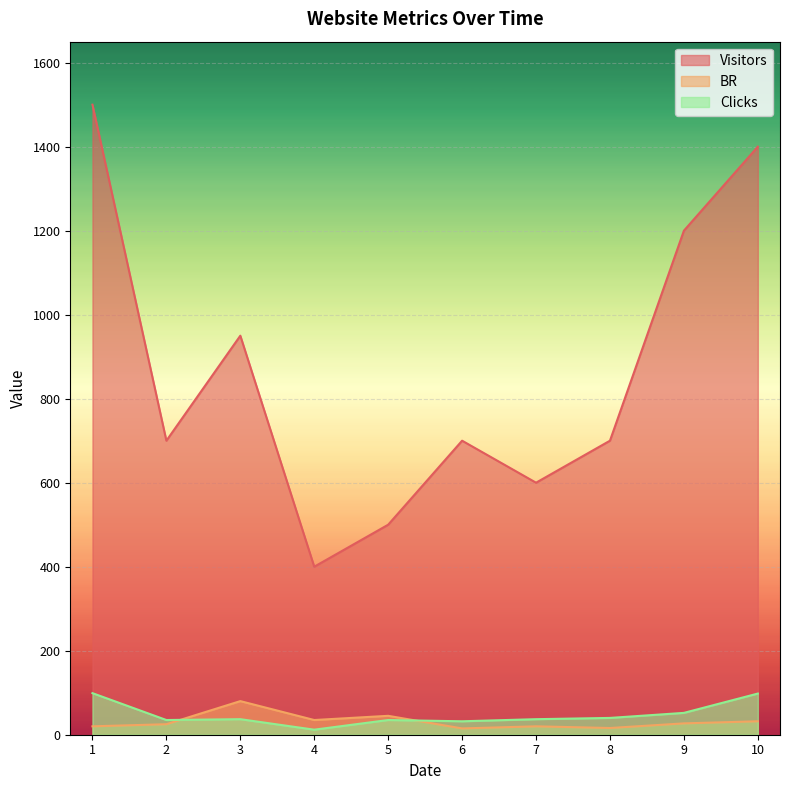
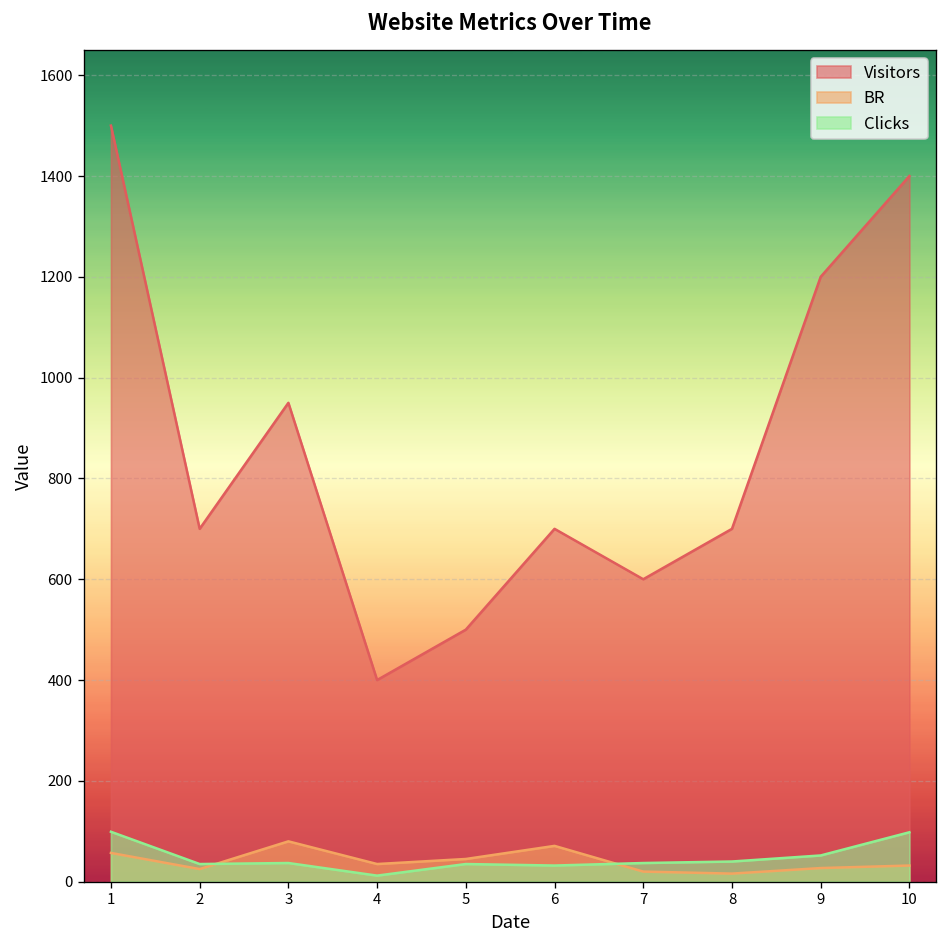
  {
    "Visitors": {
      "1": 1500,
      "2": 700,
      "3": 950,
      "4": 400,
      "5": 500,
      "6": 700,
      "7": 600,
      "8": 700,
      "9": 1200,
      "10": 1400
    },
    "BR": {
-     "1": 20,
+     "1": 60,
      "2": 30,
      "3": 80,
      "4": 40,
      "5": 50,
-     "6": 20,
+     "6": 70,
      "7": 20,
      "8": 20,
      "9": 30,
      "10": 30
    },
    "Clicks": {
      "1": 100,
      "2": 40,
      "3": 40,
      "4": 10,
      "5": 40,
      "6": 30,
      "7": 40,
      "8": 40,
      "9": 50,
      "10": 100
    }
  }
